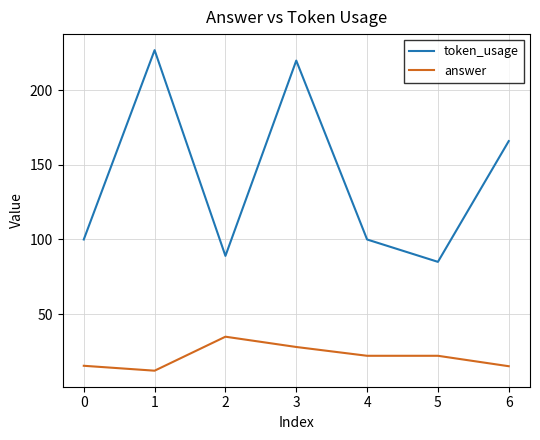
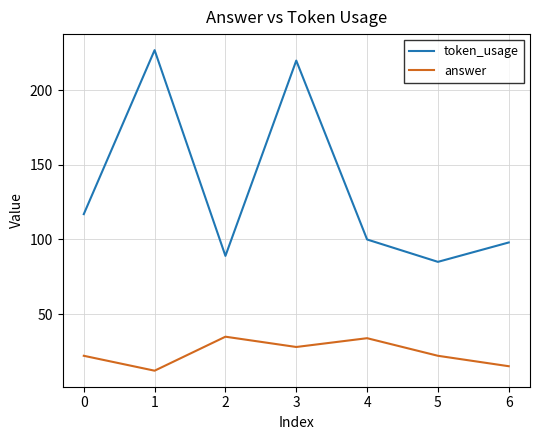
  {
    "token_usage": {
-     "0": 100,
+     "0": 117,
      "1": 227,
      "2": 89,
      "3": 220,
      "4": 100,
      "5": 85,
-     "6": 166
+     "6": 98
    },
    "answer": {
-     "0": 15,
+     "0": 22,
      "1": 12,
      "2": 35,
      "3": 28,
-     "4": 22,
+     "4": 34,
      "5": 22,
      "6": 15
    }
  }
